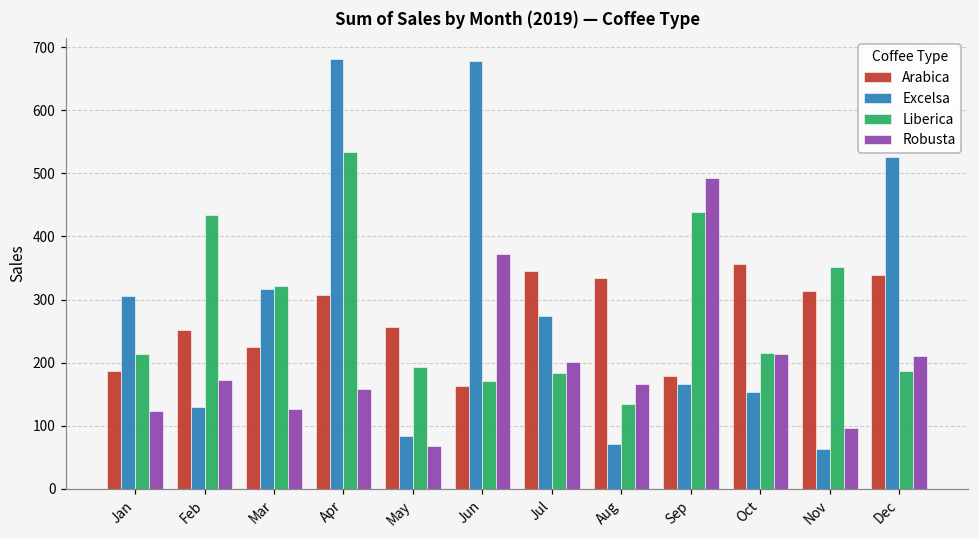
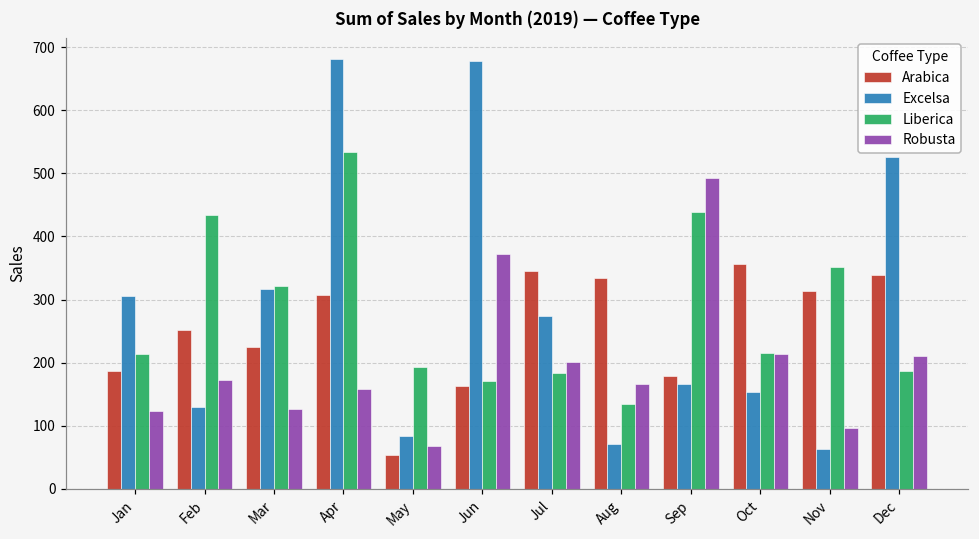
  {
    "Arabica": {
      "Jan": 190,
      "Feb": 250,
      "Mar": 220,
      "Apr": 310,
-     "May": 260,
+     "May": 50,
      "Jun": 160,
      "Jul": 350,
      "Aug": 330,
      "Sep": 180,
      "Oct": 360,
      "Nov": 310,
      "Dec": 340
    },
    "Excelsa": {
      "Jan": 310,
      "Feb": 130,
      "Mar": 320,
      "Apr": 680,
      "May": 80,
      "Jun": 680,
      "Jul": 270,
      "Aug": 70,
      "Sep": 170,
      "Oct": 150,
      "Nov": 60,
      "Dec": 530
    },
    "Liberica": {
      "Jan": 210,
      "Feb": 430,
      "Mar": 320,
      "Apr": 530,
      "May": 190,
      "Jun": 170,
      "Jul": 180,
      "Aug": 130,
      "Sep": 440,
      "Oct": 220,
      "Nov": 350,
      "Dec": 190
    },
    "Robusta": {
      "Jan": 120,
      "Feb": 170,
      "Mar": 130,
      "Apr": 160,
      "May": 70,
      "Jun": 370,
      "Jul": 200,
      "Aug": 170,
      "Sep": 490,
      "Oct": 210,
      "Nov": 100,
      "Dec": 210
    }
  }
